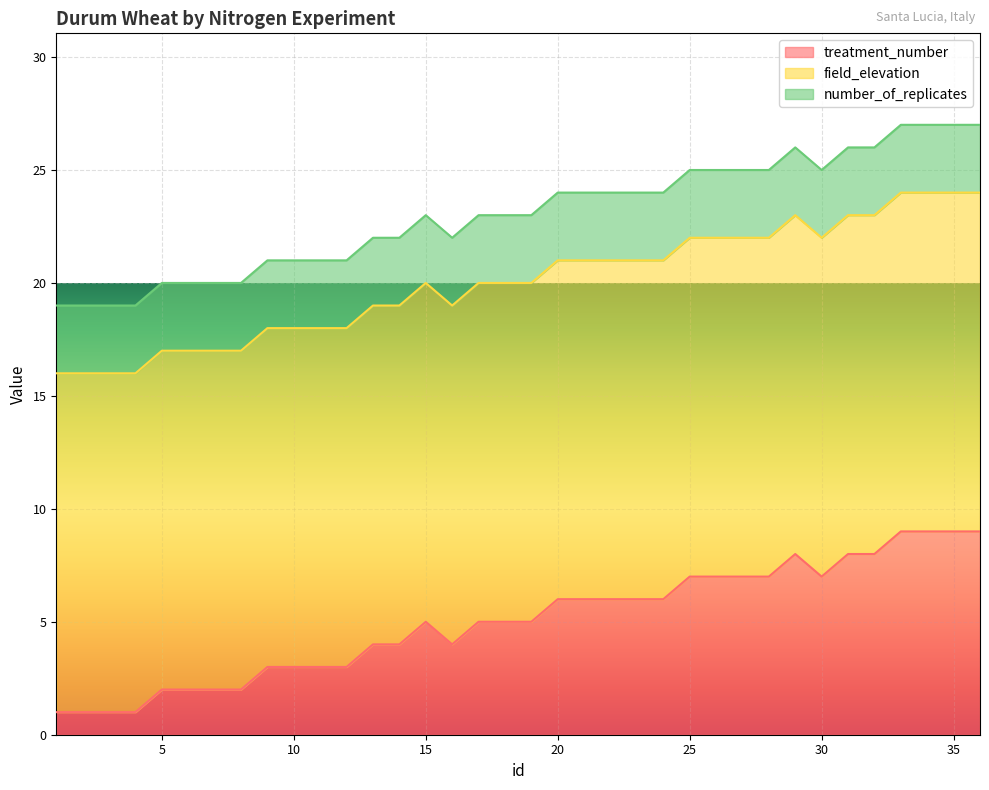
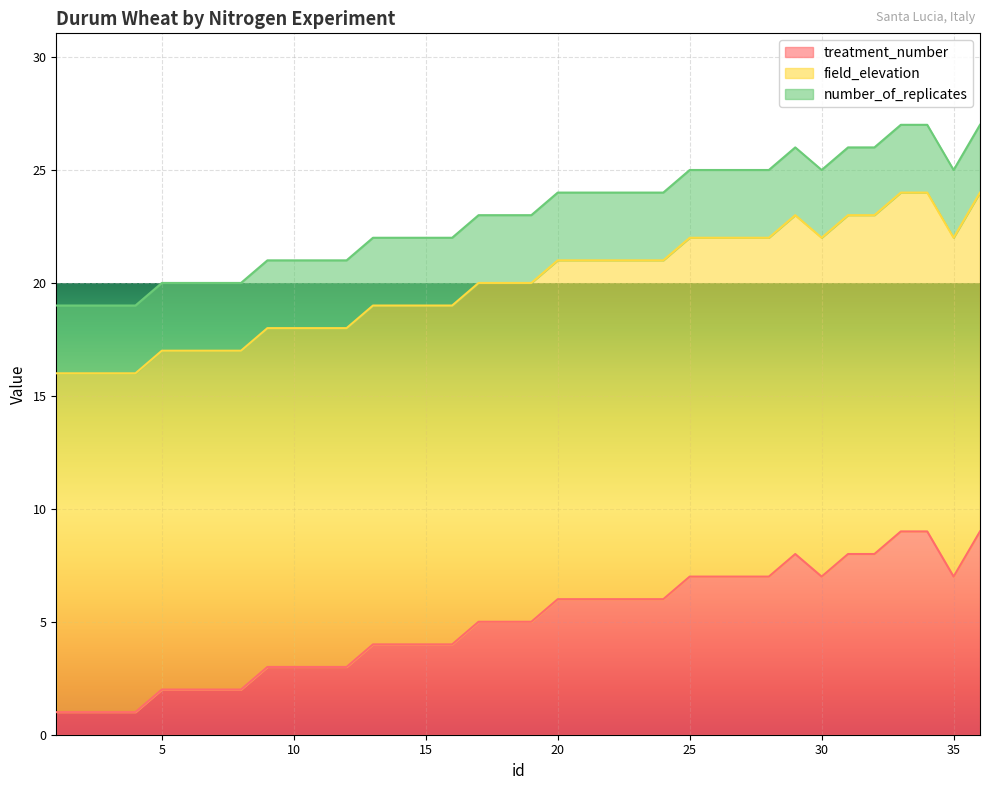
  {
    "treatment_number": {
      "5": 2,
      "10": 3,
-     "15": 5,
+     "15": 4,
      "20": 6,
      "25": 7,
      "30": 7,
-     "35": 9
+     "35": 7
    },
    "field_elevation": {
      "5": 17,
      "10": 18,
      "20": 21,
      "25": 22,
      "30": 22
    },
    "number_of_replicates": {
      "5": 20,
      "10": 21,
      "20": 24,
      "25": 25,
      "30": 25
    }
  }
